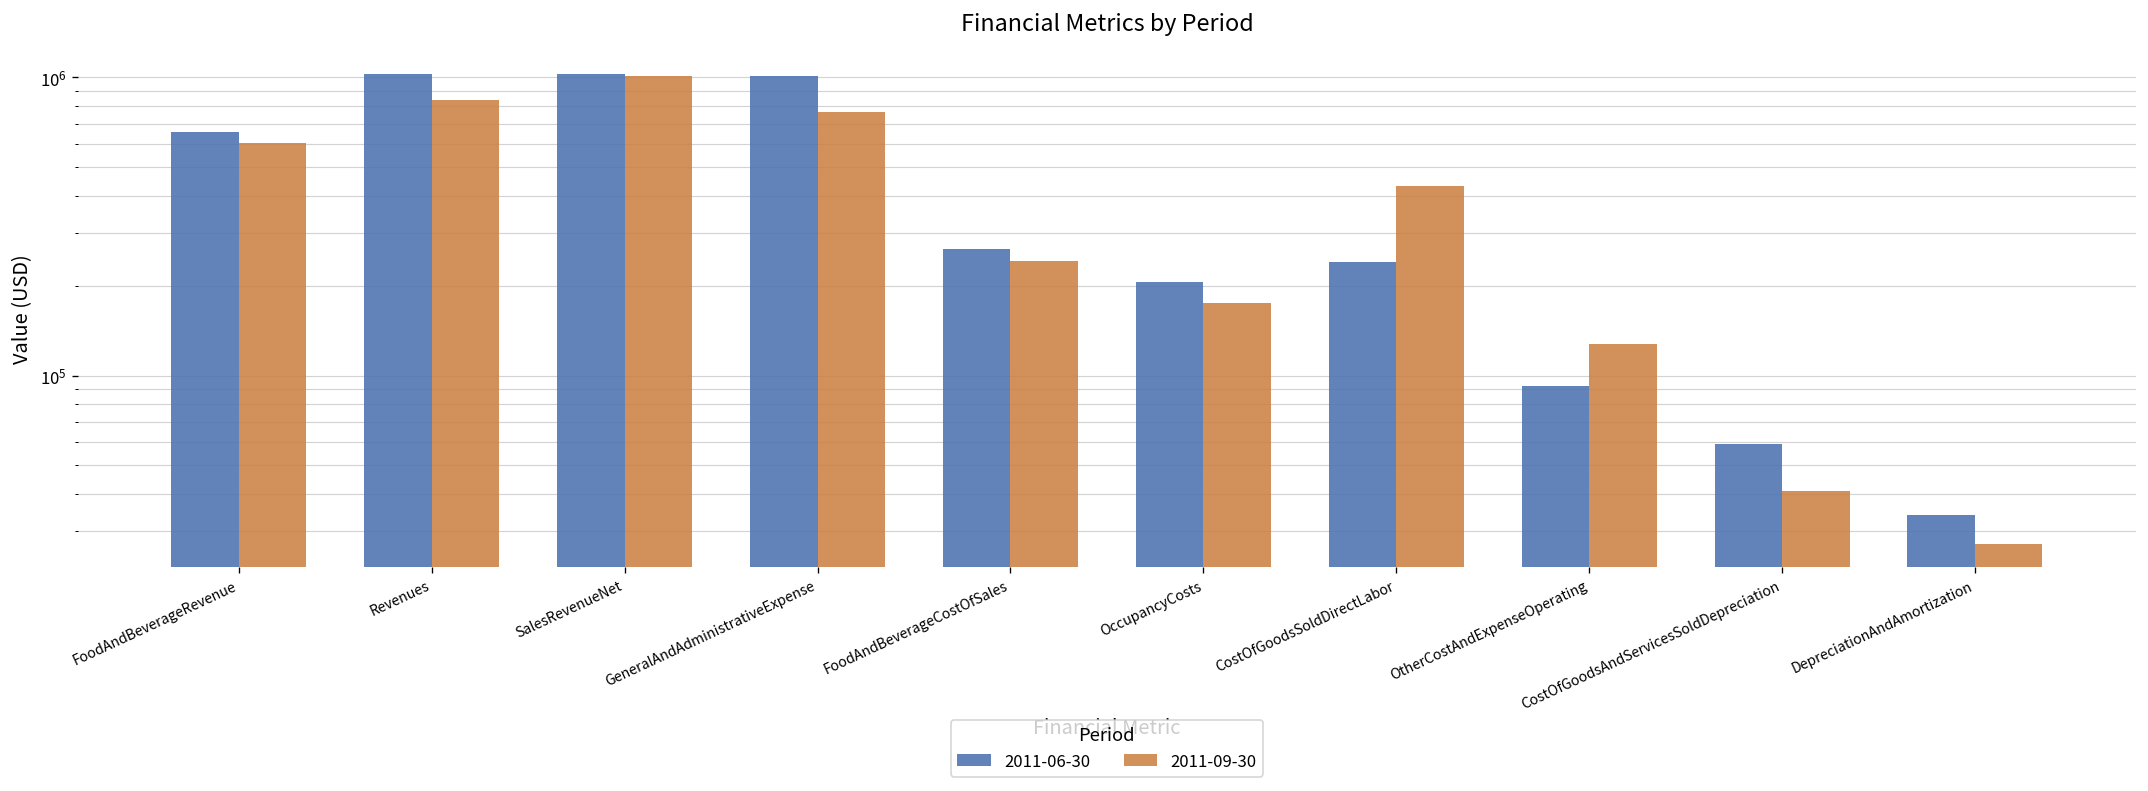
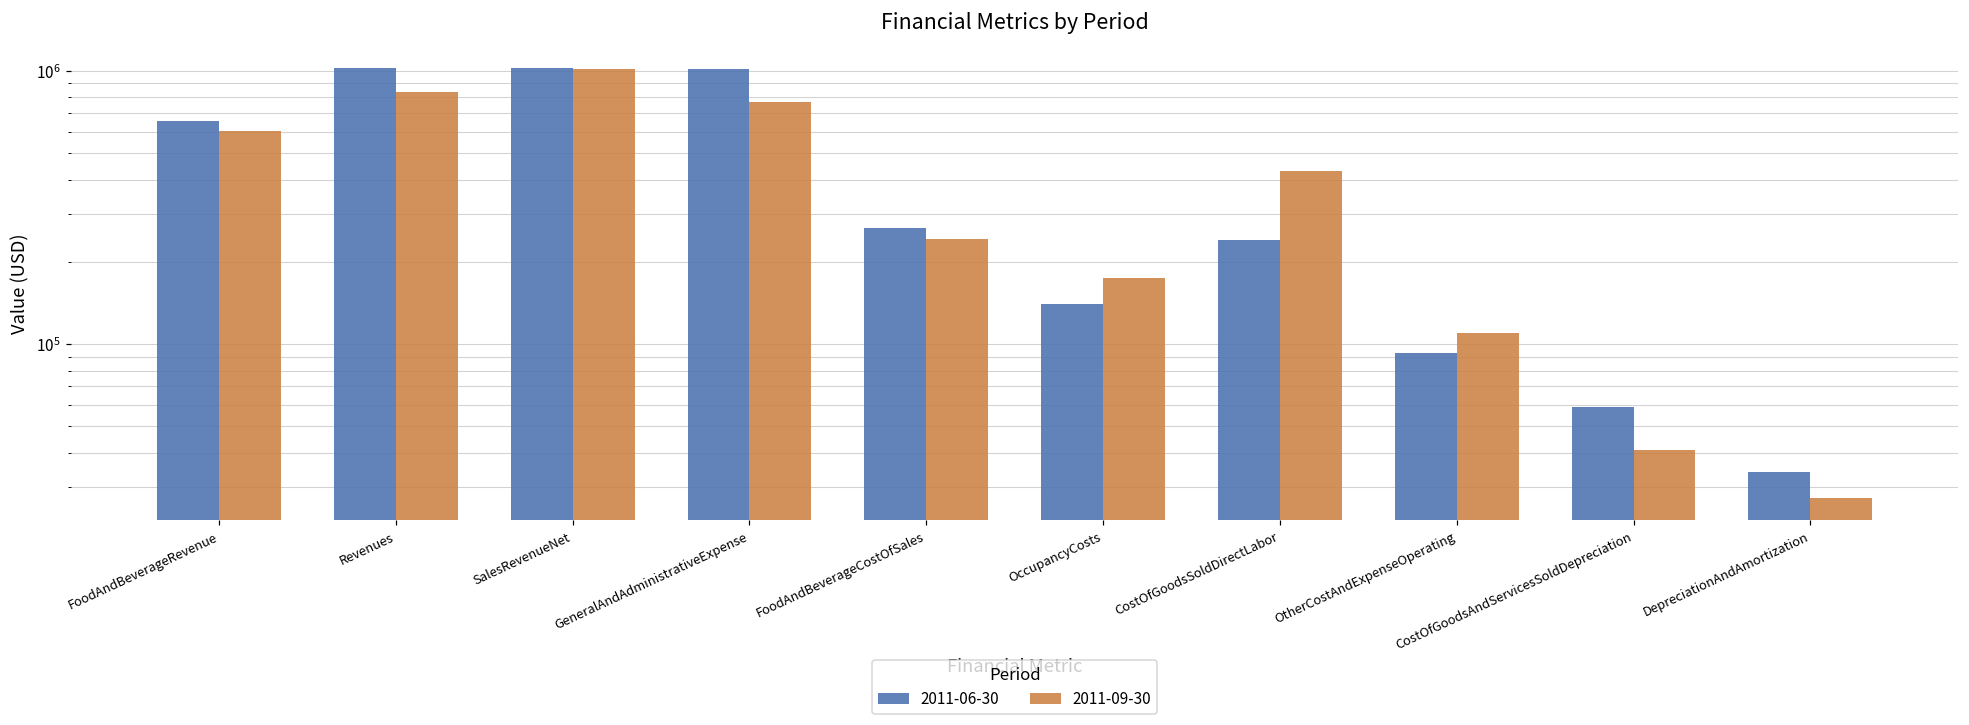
  {
    "2011-06-30": {
      "FoodAndBeverageRevenue": 660000,
      "Revenues": 1030000,
      "SalesRevenueNet": 1030000,
      "GeneralAndAdministrativeExpense": 1010000,
      "FoodAndBeverageCostOfSales": 270000,
-     "OccupancyCosts": 210000,
+     "OccupancyCosts": 140000,
      "CostOfGoodsSoldDirectLabor": 240000,
      "OtherCostAndExpenseOperating": 93000,
      "CostOfGoodsAndServicesSoldDepreciation": 59000,
      "DepreciationAndAmortization": 34000
    },
    "2011-09-30": {
      "FoodAndBeverageRevenue": 600000,
      "Revenues": 840000,
      "SalesRevenueNet": 1010000,
      "GeneralAndAdministrativeExpense": 770000,
      "FoodAndBeverageCostOfSales": 240000,
      "OccupancyCosts": 170000,
      "CostOfGoodsSoldDirectLabor": 430000,
-     "OtherCostAndExpenseOperating": 130000,
+     "OtherCostAndExpenseOperating": 110000,
      "CostOfGoodsAndServicesSoldDepreciation": 41000,
      "DepreciationAndAmortization": 27000
    }
  }
